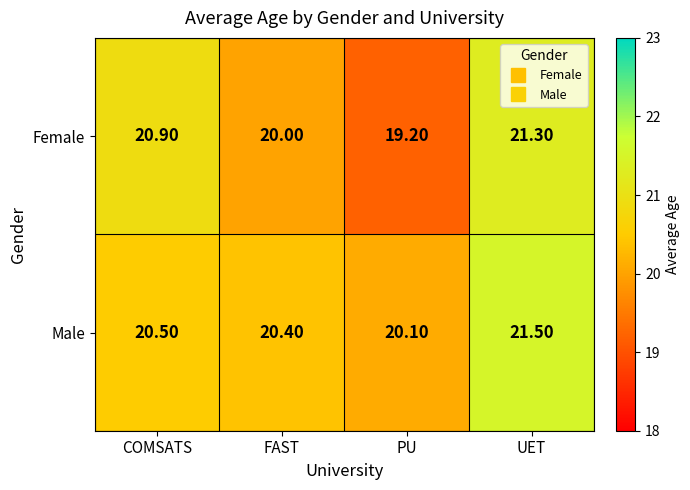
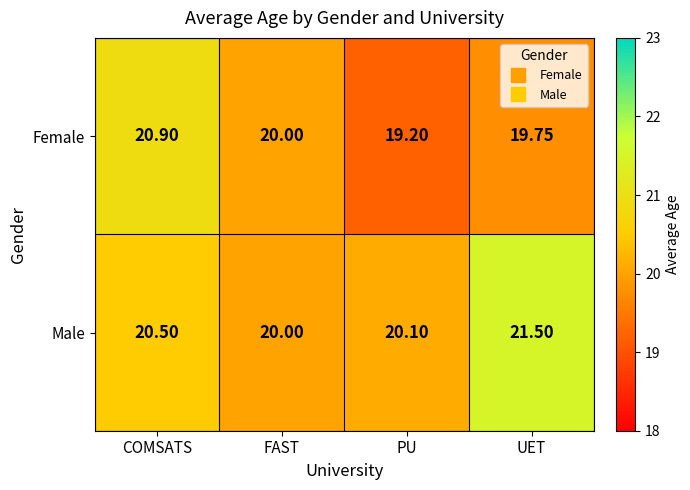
  {
    "Female": {
      "COMSATS": 20.90,
      "FAST": 20.00,
      "PU": 19.20,
-     "UET": 21.30
+     "UET": 19.75
    },
    "Male": {
      "COMSATS": 20.50,
-     "FAST": 20.40,
+     "FAST": 20.00,
      "PU": 20.10,
      "UET": 21.50
    }
  }
